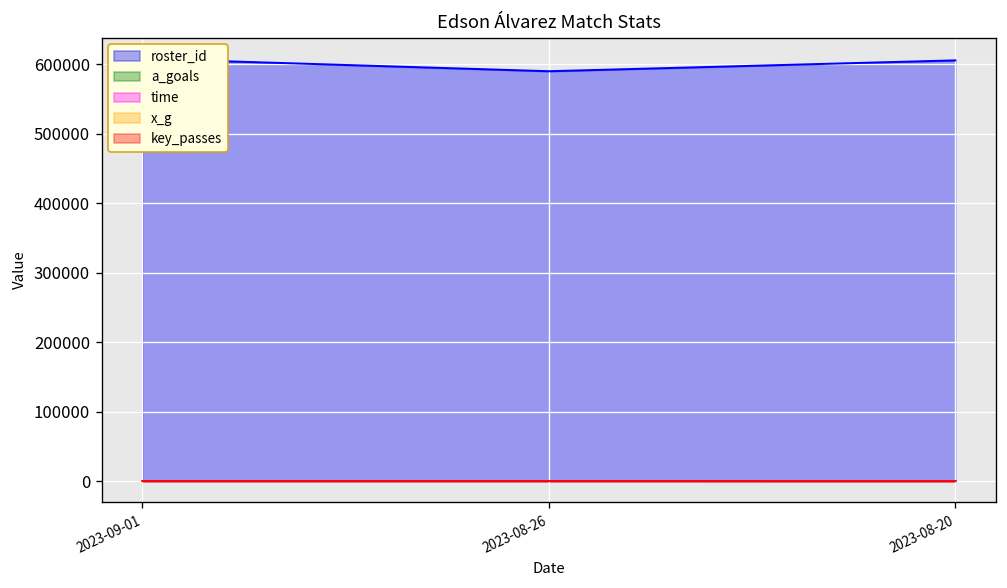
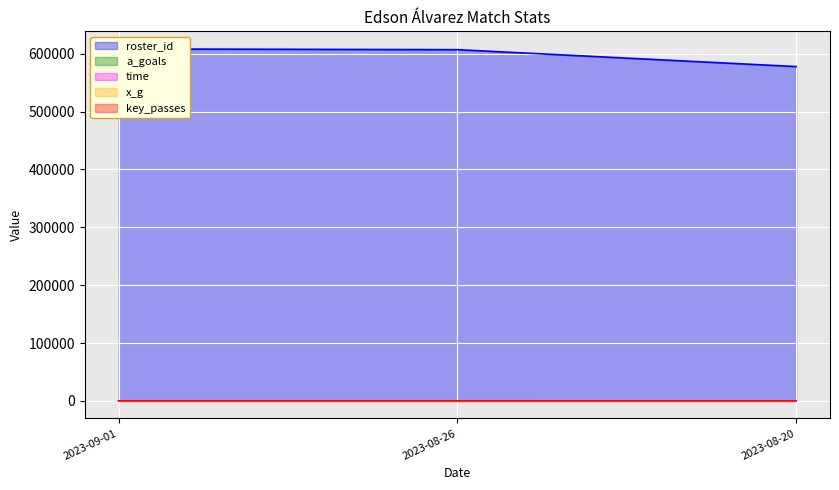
  {
    "roster_id": {
-     "2023-08-26": 590000,
-     "2023-08-20": 610000
+     "2023-08-26": 610000,
+     "2023-08-20": 580000
    },
    "key_passes": {
      "2023-09-01": 0,
      "2023-08-26": 0,
      "2023-08-20": 0
    }
  }
